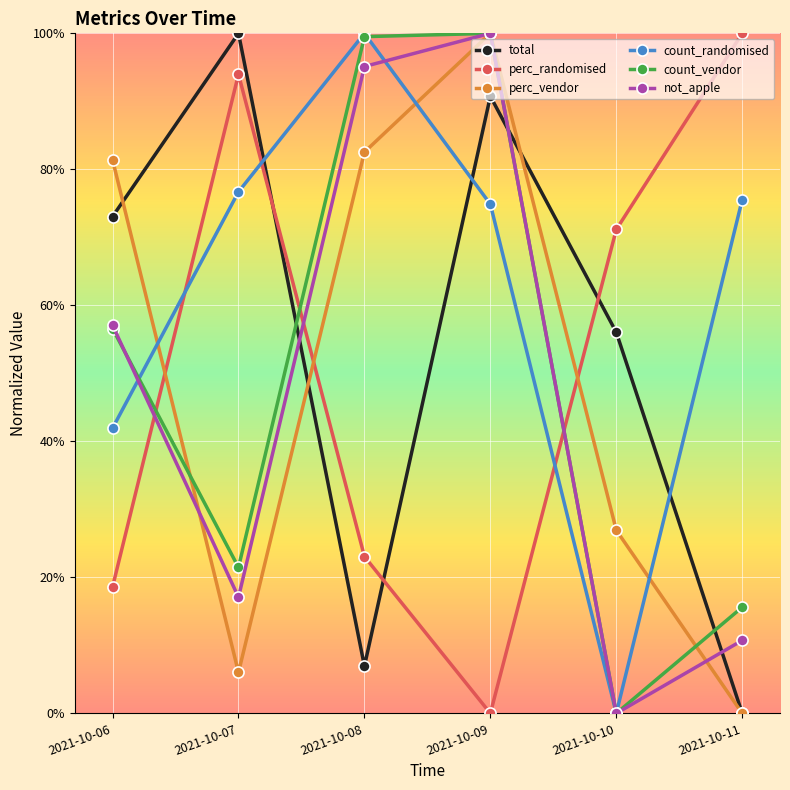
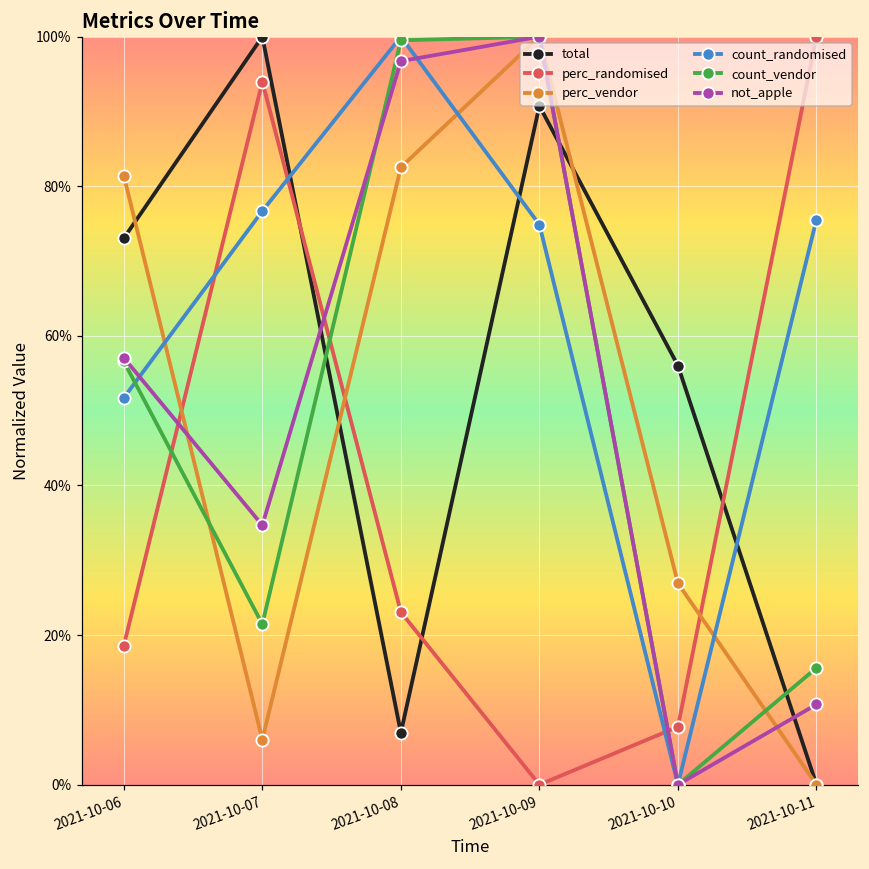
  {
    "total": {
      "2021-10-06": "73%",
      "2021-10-07": "100%",
      "2021-10-08": "7%",
      "2021-10-10": "56%"
    },
    "perc_randomised": {
      "2021-10-06": "19%",
      "2021-10-07": "94%",
      "2021-10-08": "23%",
      "2021-10-09": "0%",
-     "2021-10-10": "71%",
+     "2021-10-10": "8%",
      "2021-10-11": "100%"
    },
    "perc_vendor": {
      "2021-10-06": "81%",
      "2021-10-07": "6%",
      "2021-10-08": "83%",
      "2021-10-10": "27%"
    },
    "count_randomised": {
-     "2021-10-06": "42%",
+     "2021-10-06": "52%",
      "2021-10-07": "77%",
      "2021-10-08": "100%",
      "2021-10-09": "75%",
      "2021-10-11": "76%"
    },
    "count_vendor": {
      "2021-10-06": "57%",
      "2021-10-07": "21%",
      "2021-10-08": "100%",
      "2021-10-11": "16%"
    },
    "not_apple": {
      "2021-10-06": "57%",
-     "2021-10-07": "17%",
-     "2021-10-08": "95%",
+     "2021-10-07": "35%",
+     "2021-10-08": "97%",
      "2021-10-11": "11%"
    }
  }
